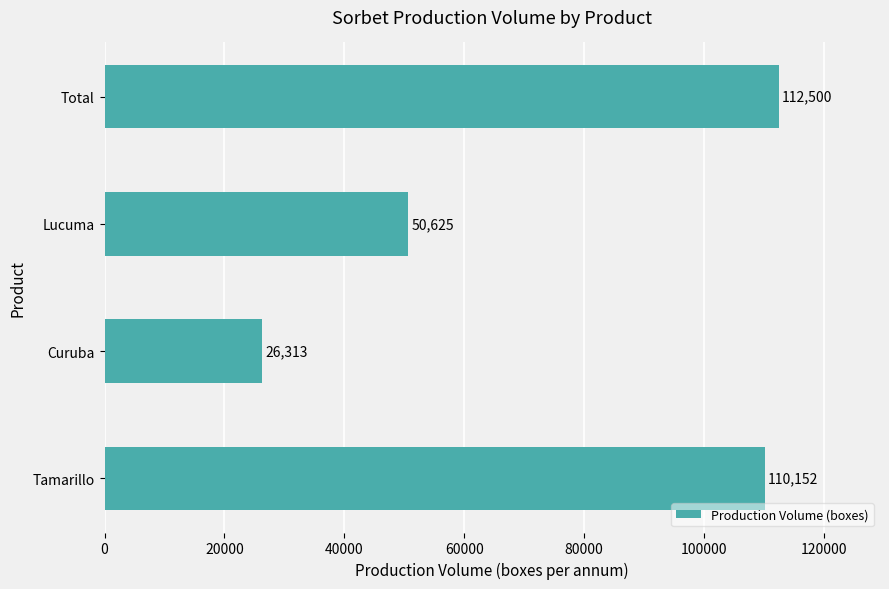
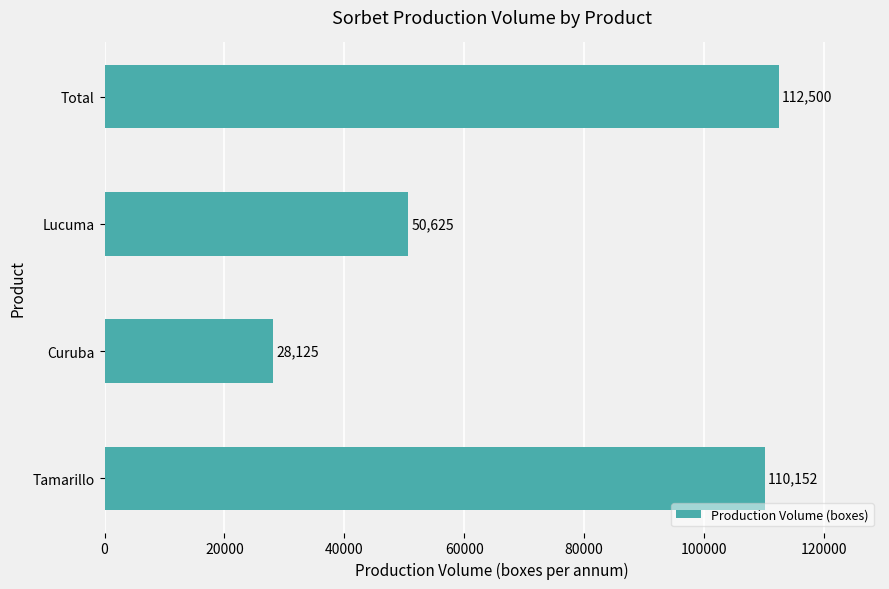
  {
    "Total": "112,500",
    "Lucuma": "50,625",
-   "Curuba": "26,313",
+   "Curuba": "28,125",
    "Tamarillo": "110,152"
  }
